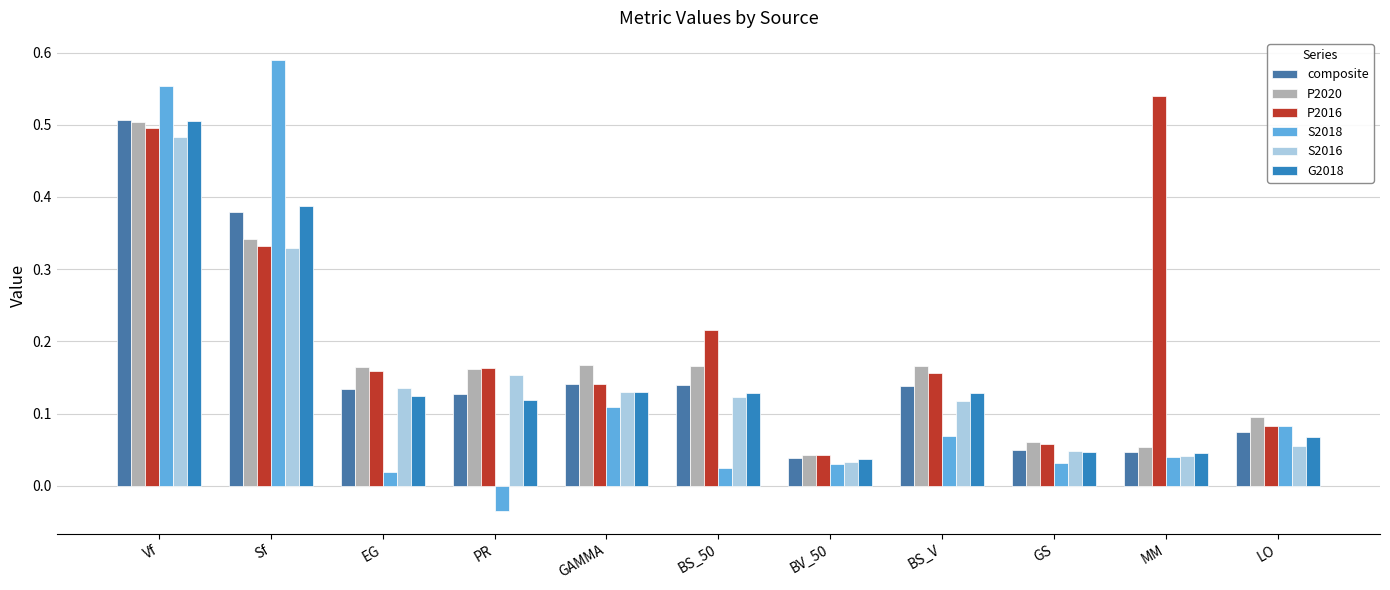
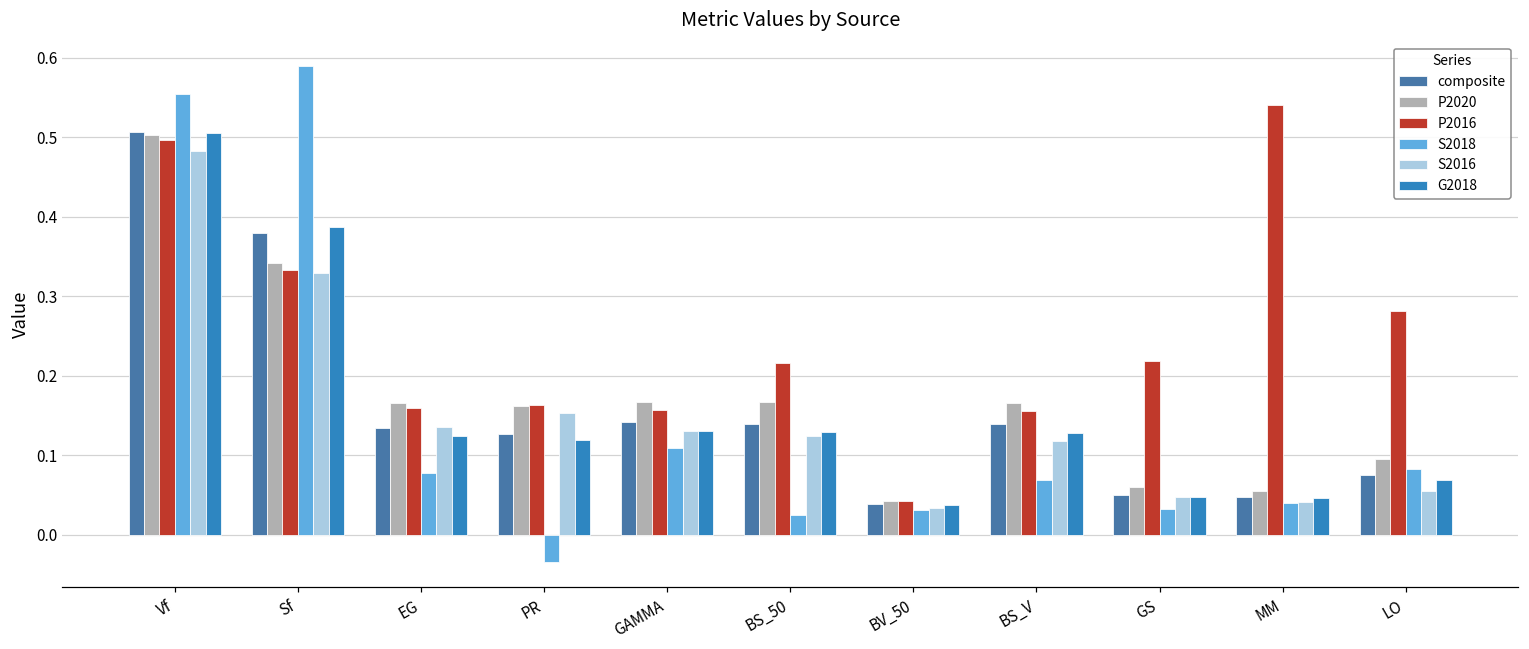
  {
    "P2016": {
      "Vf": 0.50,
      "Sf": 0.33,
      "EG": 0.16,
      "PR": 0.16,
-     "GAMMA": 0.14,
+     "GAMMA": 0.16,
      "BS_50": 0.22,
      "BV_50": 0.04,
      "BS_V": 0.16,
-     "GS": 0.06,
+     "GS": 0.22,
      "MM": 0.54,
-     "LO": 0.08
+     "LO": 0.28
    },
    "S2018": {
      "Vf": 0.55,
      "Sf": 0.59,
-     "EG": 0.02,
+     "EG": 0.08,
      "PR": -0.03,
      "GAMMA": 0.11,
      "BS_50": 0.02,
      "BV_50": 0.03,
      "BS_V": 0.07,
      "GS": 0.03,
      "MM": 0.04,
      "LO": 0.08
    }
  }
